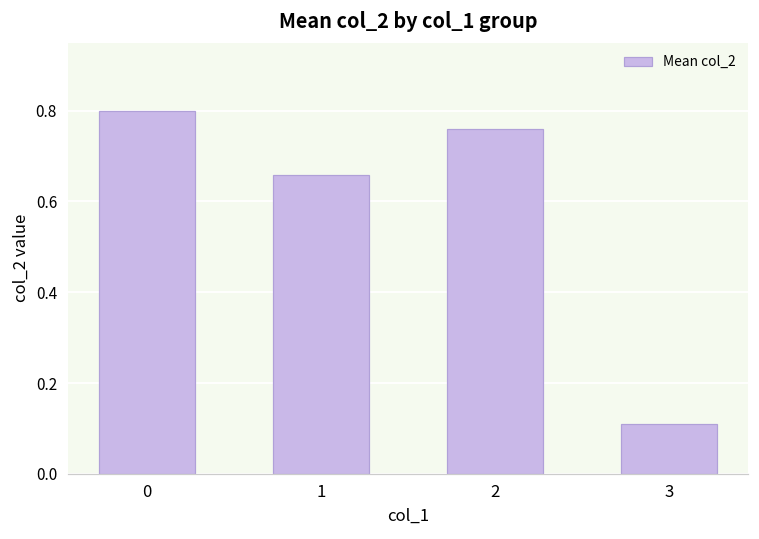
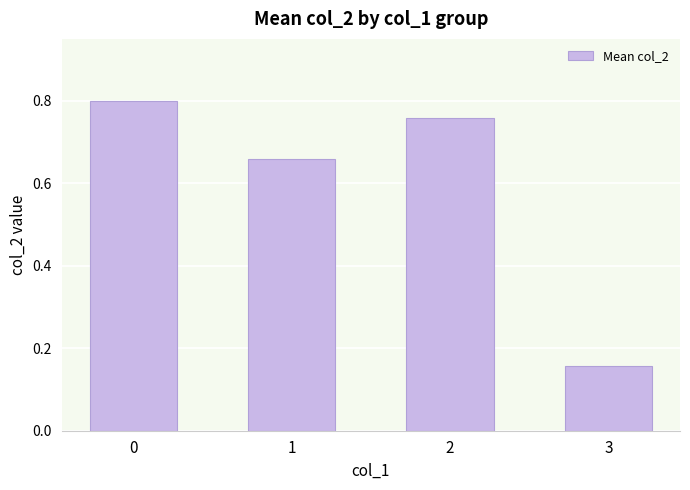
  {
    "0": 0.80,
    "1": 0.66,
    "2": 0.76,
-   "3": 0.11
+   "3": 0.16
  }
